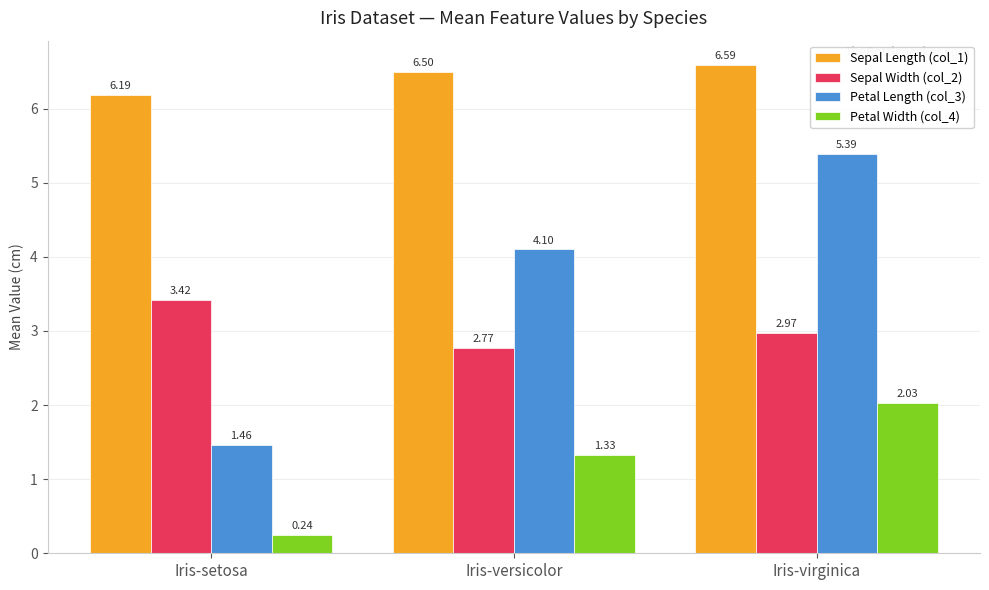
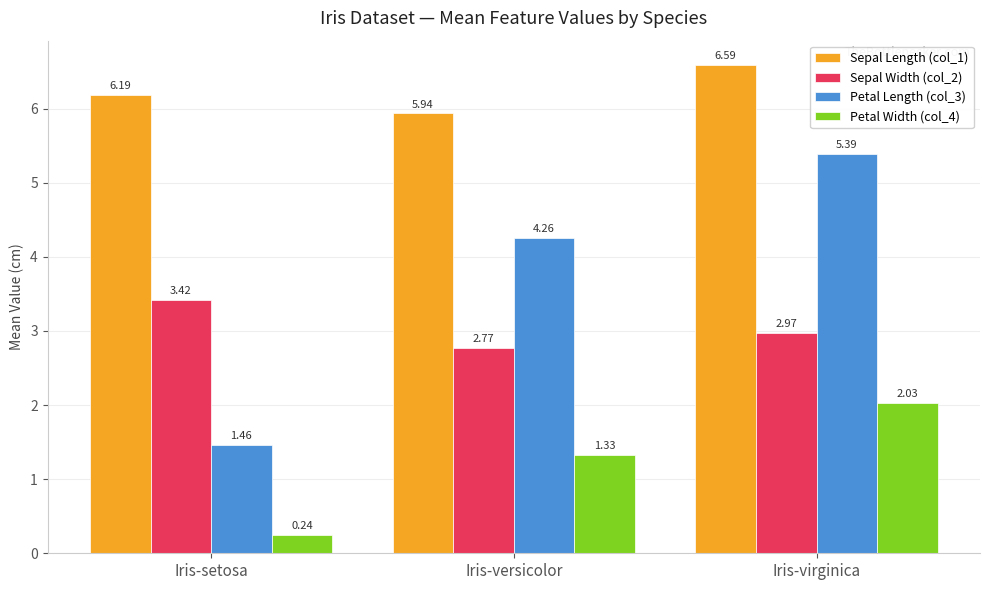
  {
    "Sepal Length (col_1)": {
      "Iris-setosa": 6.19,
-     "Iris-versicolor": 6.50,
+     "Iris-versicolor": 5.94,
      "Iris-virginica": 6.59
    },
    "Sepal Width (col_2)": {
      "Iris-setosa": 3.42,
      "Iris-versicolor": 2.77,
      "Iris-virginica": 2.97
    },
    "Petal Length (col_3)": {
      "Iris-setosa": 1.46,
-     "Iris-versicolor": 4.10,
+     "Iris-versicolor": 4.26,
      "Iris-virginica": 5.39
    },
    "Petal Width (col_4)": {
      "Iris-setosa": 0.24,
      "Iris-versicolor": 1.33,
      "Iris-virginica": 2.03
    }
  }
